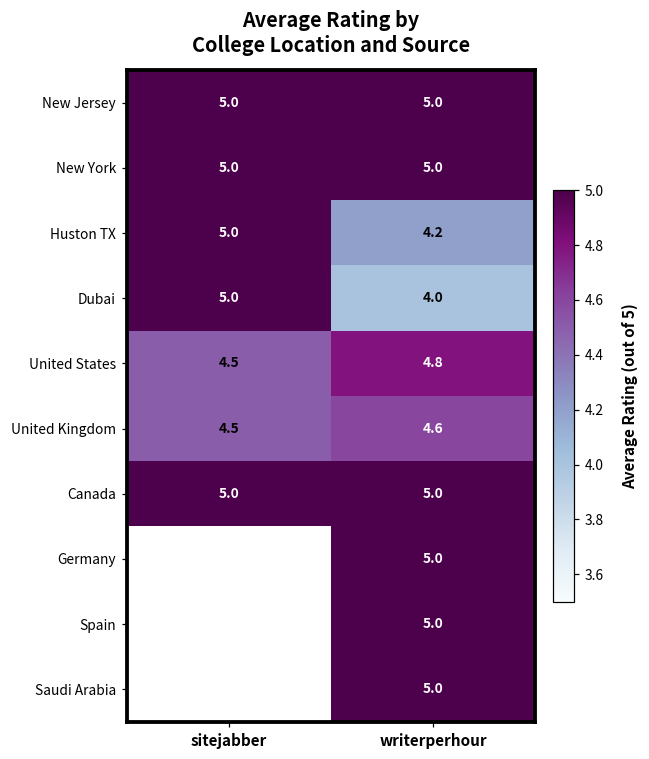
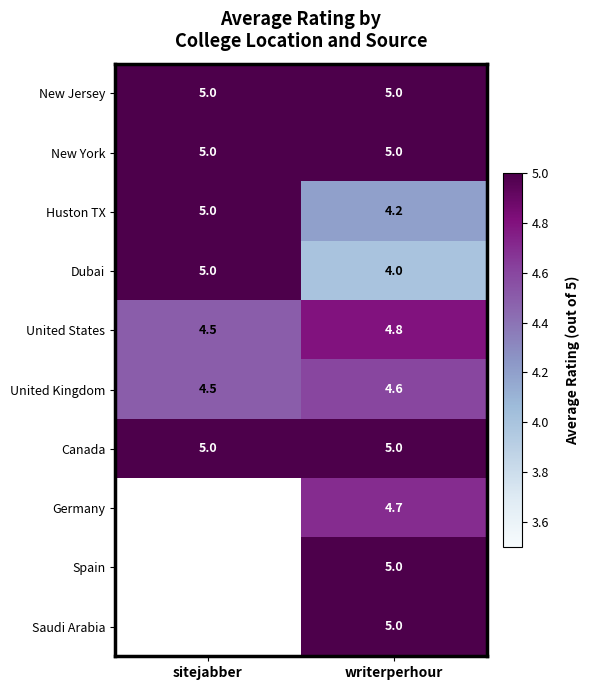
  {
    "New Jersey": {
      "sitejabber": 5.0,
      "writerperhour": 5.0
    },
    "New York": {
      "sitejabber": 5.0,
      "writerperhour": 5.0
    },
    "Huston TX": {
      "sitejabber": 5.0,
      "writerperhour": 4.2
    },
    "Dubai": {
      "sitejabber": 5.0,
      "writerperhour": 4.0
    },
    "United States": {
      "sitejabber": 4.5,
      "writerperhour": 4.8
    },
    "United Kingdom": {
      "sitejabber": 4.5,
      "writerperhour": 4.6
    },
    "Canada": {
      "sitejabber": 5.0,
      "writerperhour": 5.0
    },
    "Germany": {
-     "writerperhour": 5.0
+     "writerperhour": 4.7
    },
    "Spain": {
      "writerperhour": 5.0
    },
    "Saudi Arabia": {
      "writerperhour": 5.0
    }
  }
